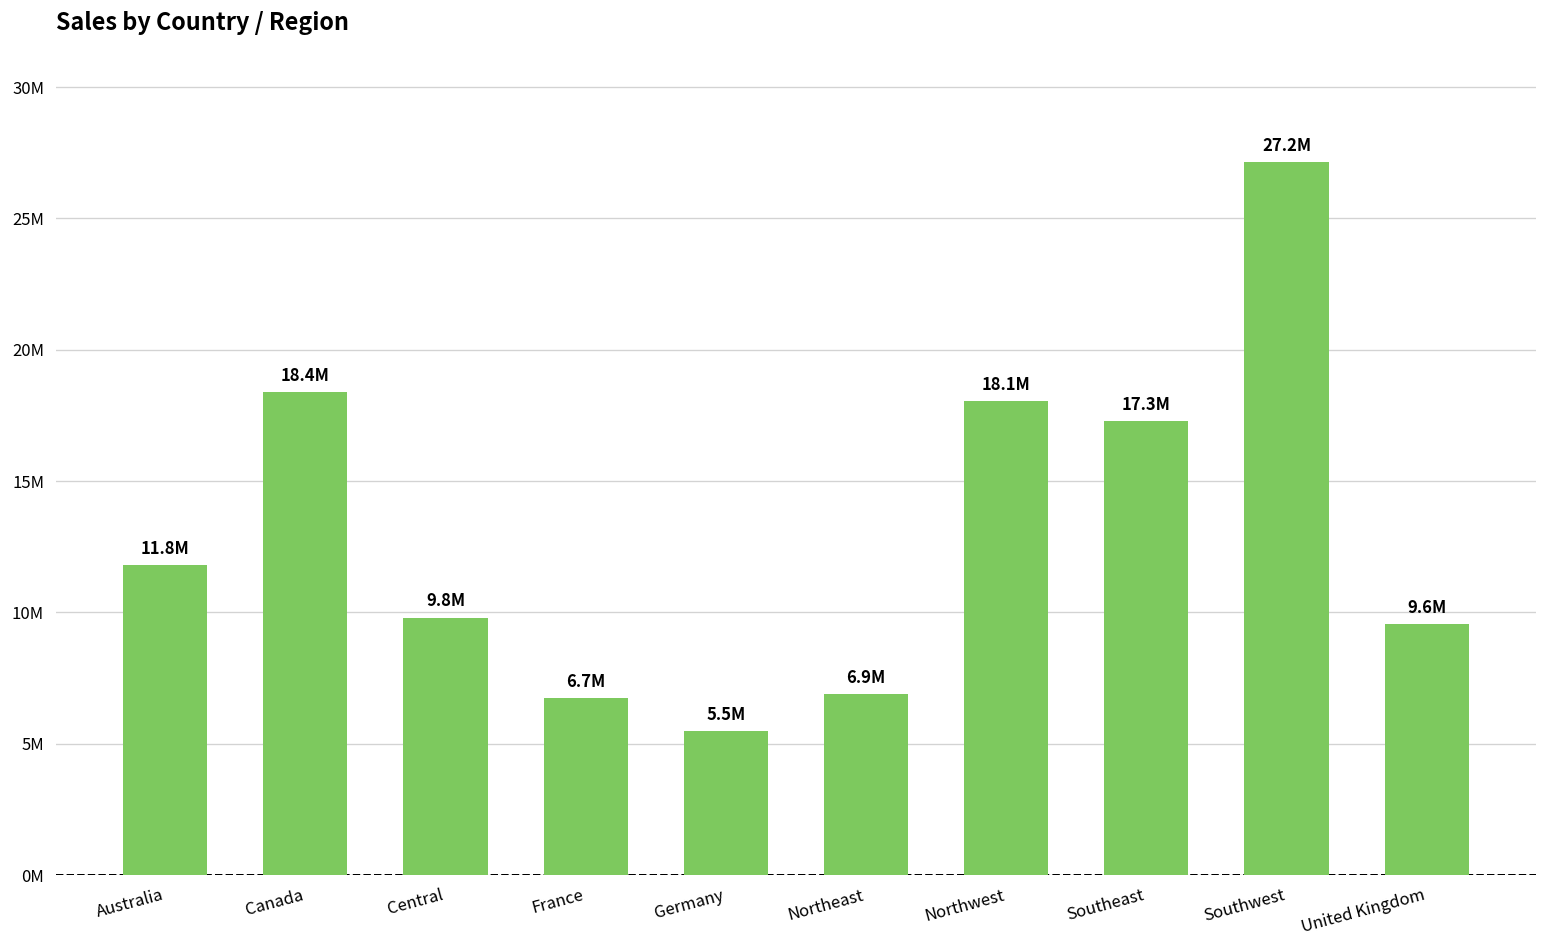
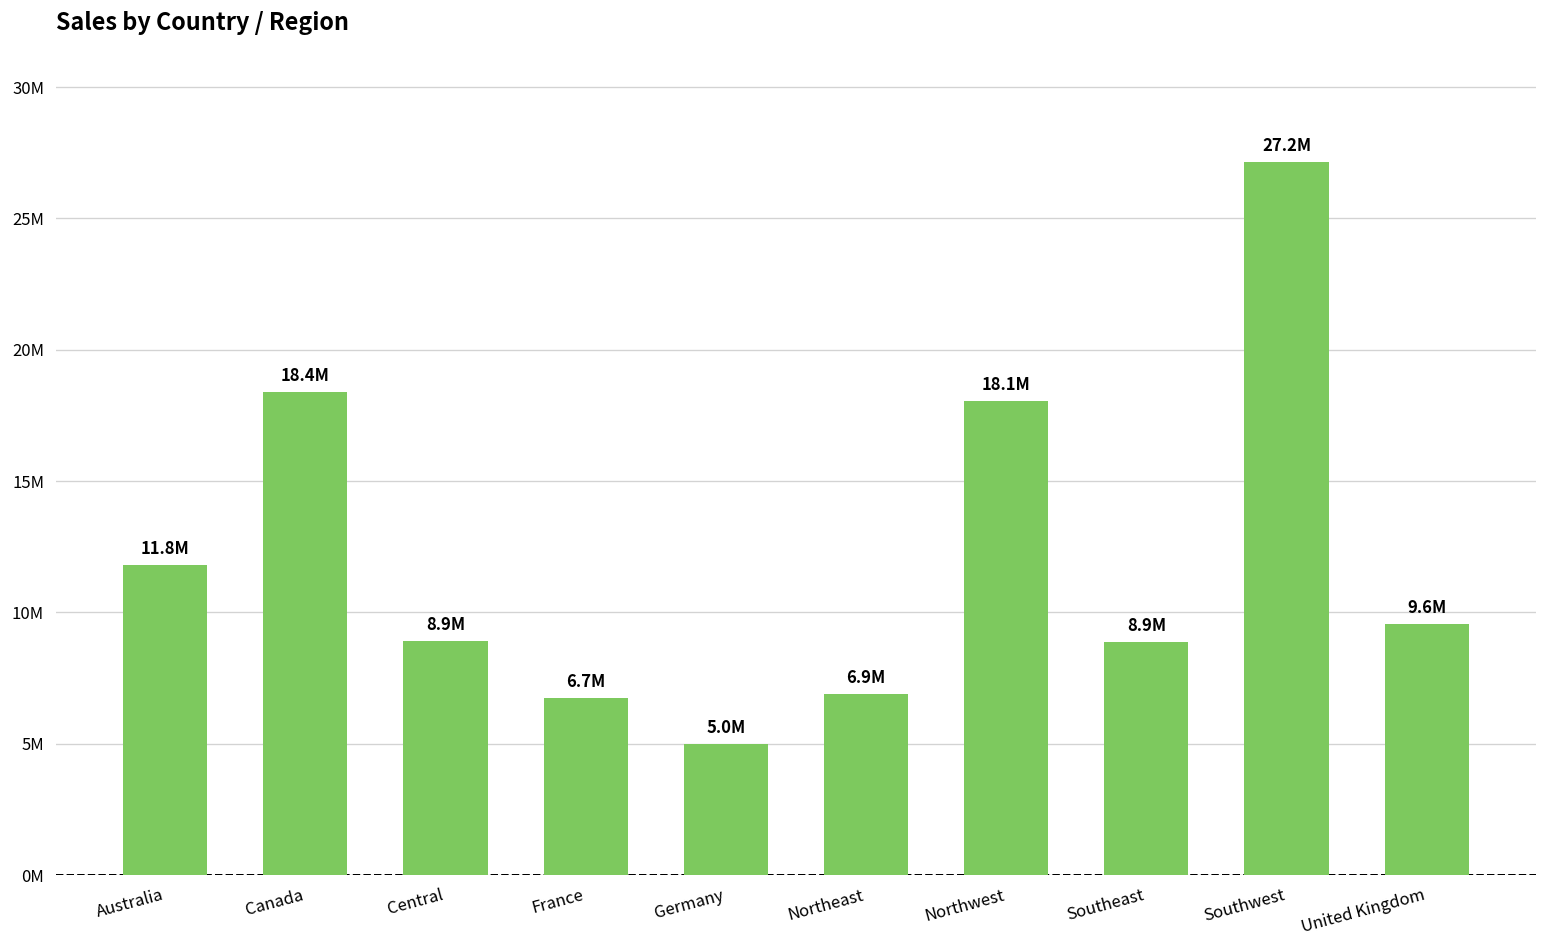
  {
    "Australia": "11.8M",
    "Canada": "18.4M",
-   "Central": "9.8M",
+   "Central": "8.9M",
    "France": "6.7M",
-   "Germany": "5.5M",
+   "Germany": "5.0M",
    "Northeast": "6.9M",
    "Northwest": "18.1M",
-   "Southeast": "17.3M",
+   "Southeast": "8.9M",
    "Southwest": "27.2M",
    "United Kingdom": "9.6M"
  }
